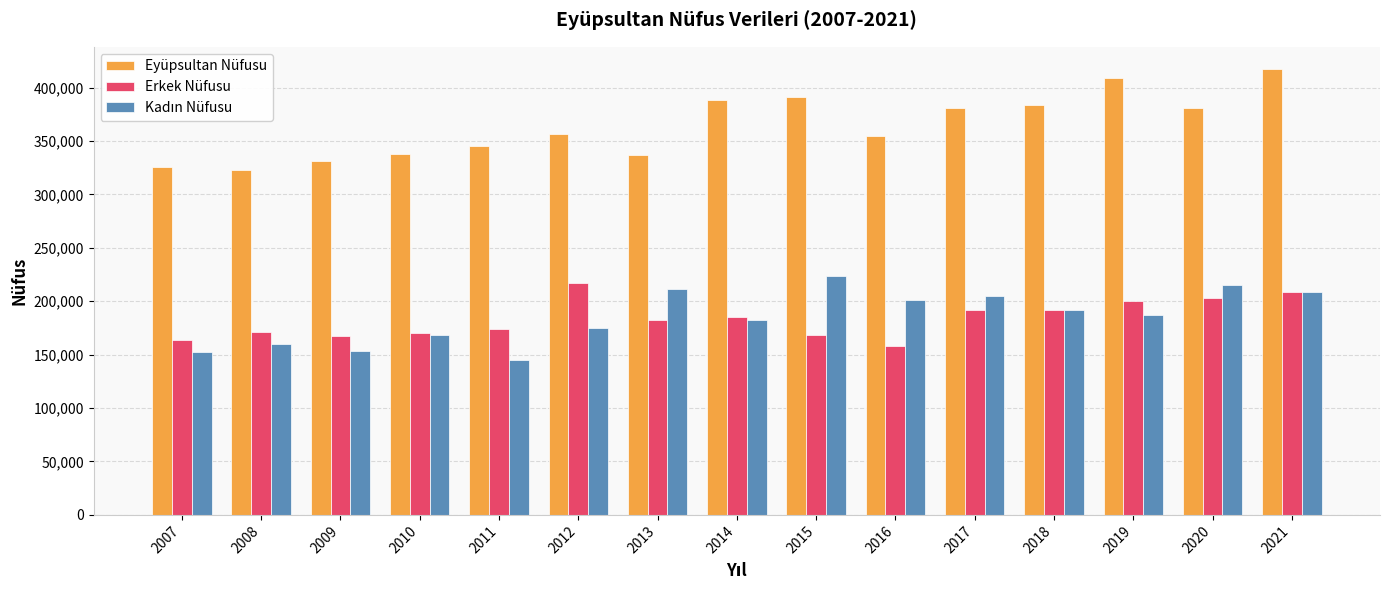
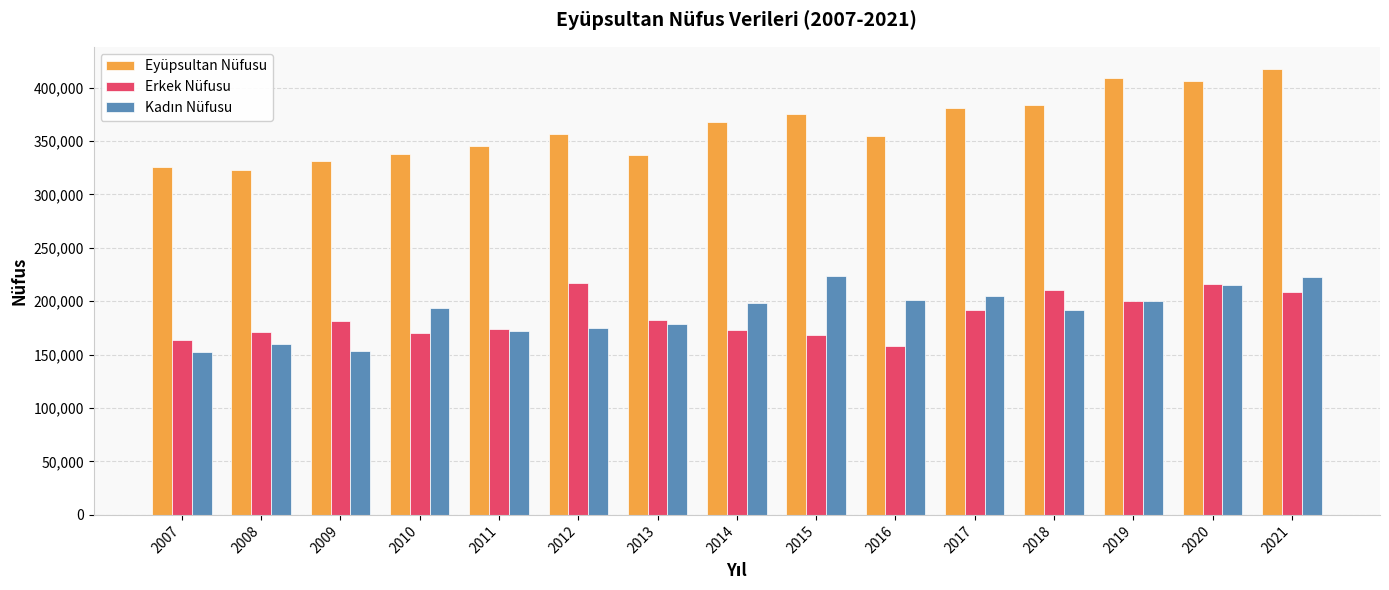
  {
    "Eyüpsultan Nüfusu": {
      "2007": "326,000",
      "2008": "323,000",
      "2009": "332,000",
      "2010": "338,000",
      "2011": "346,000",
      "2012": "357,000",
      "2013": "337,000",
-     "2014": "389,000",
-     "2015": "391,000",
+     "2014": "368,000",
+     "2015": "375,000",
      "2016": "355,000",
      "2017": "381,000",
      "2018": "384,000",
      "2019": "409,000",
-     "2020": "381,000",
+     "2020": "406,000",
      "2021": "417,000"
    },
    "Erkek Nüfusu": {
      "2007": "164,000",
      "2008": "171,000",
-     "2009": "167,000",
+     "2009": "182,000",
      "2010": "170,000",
      "2011": "174,000",
      "2012": "217,000",
      "2013": "182,000",
-     "2014": "185,000",
+     "2014": "173,000",
      "2015": "168,000",
      "2016": "158,000",
      "2017": "192,000",
-     "2018": "192,000",
+     "2018": "211,000",
      "2019": "201,000",
-     "2020": "203,000",
+     "2020": "216,000",
      "2021": "209,000"
    },
    "Kadın Nüfusu": {
      "2007": "153,000",
      "2008": "160,000",
      "2009": "154,000",
-     "2010": "168,000",
-     "2011": "145,000",
+     "2010": "194,000",
+     "2011": "172,000",
      "2012": "175,000",
-     "2013": "211,000",
-     "2014": "183,000",
+     "2013": "179,000",
+     "2014": "198,000",
      "2015": "224,000",
      "2016": "202,000",
      "2017": "205,000",
      "2018": "192,000",
-     "2019": "187,000",
+     "2019": "200,000",
      "2020": "215,000",
-     "2021": "209,000"
+     "2021": "223,000"
    }
  }
